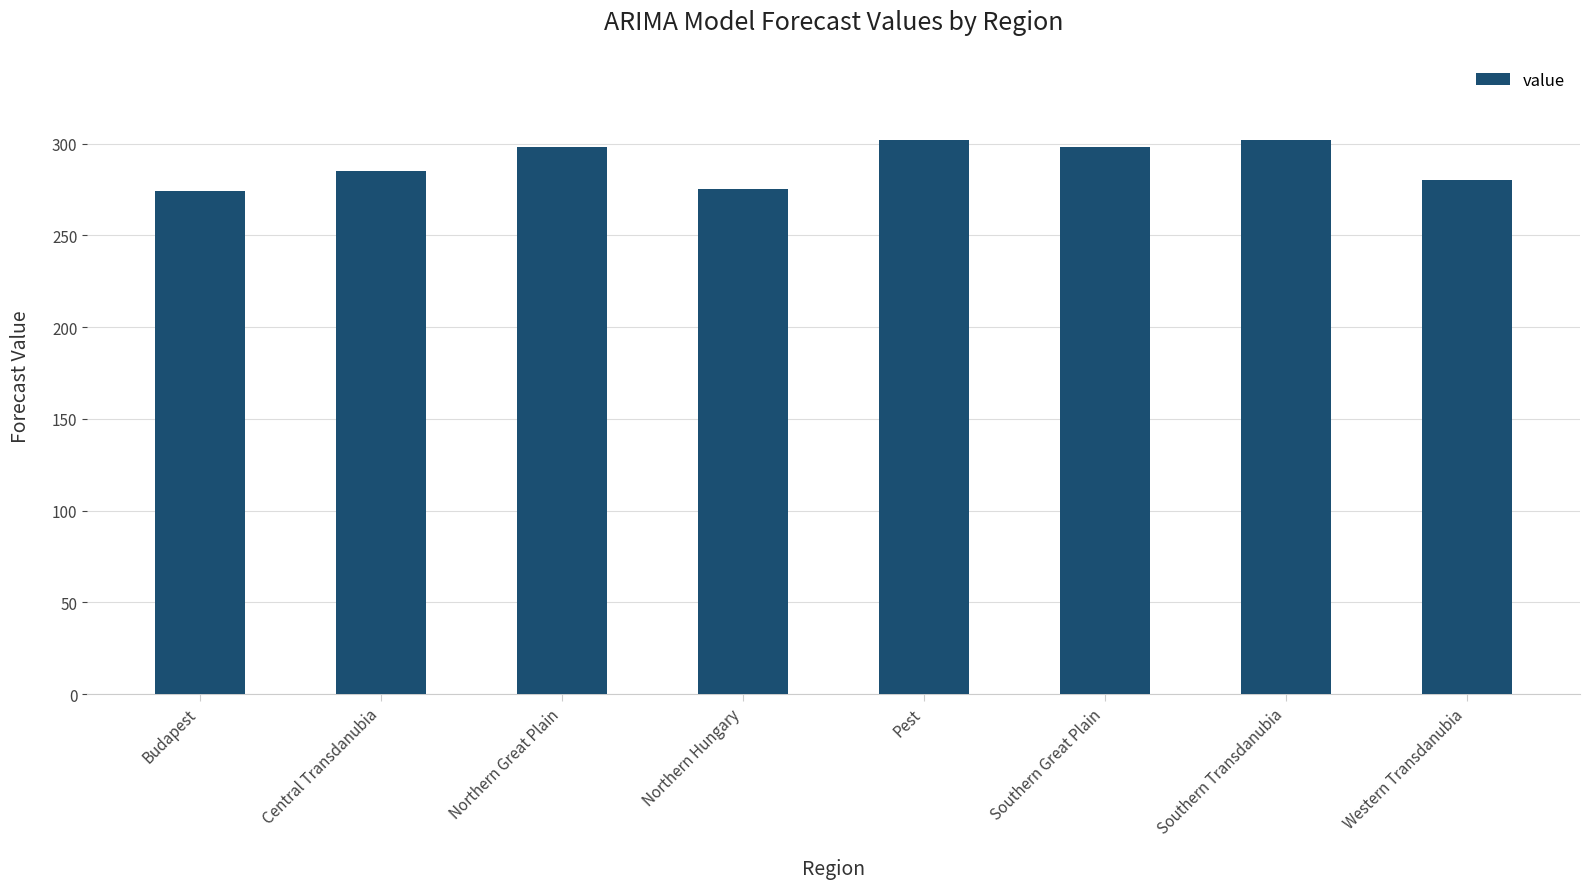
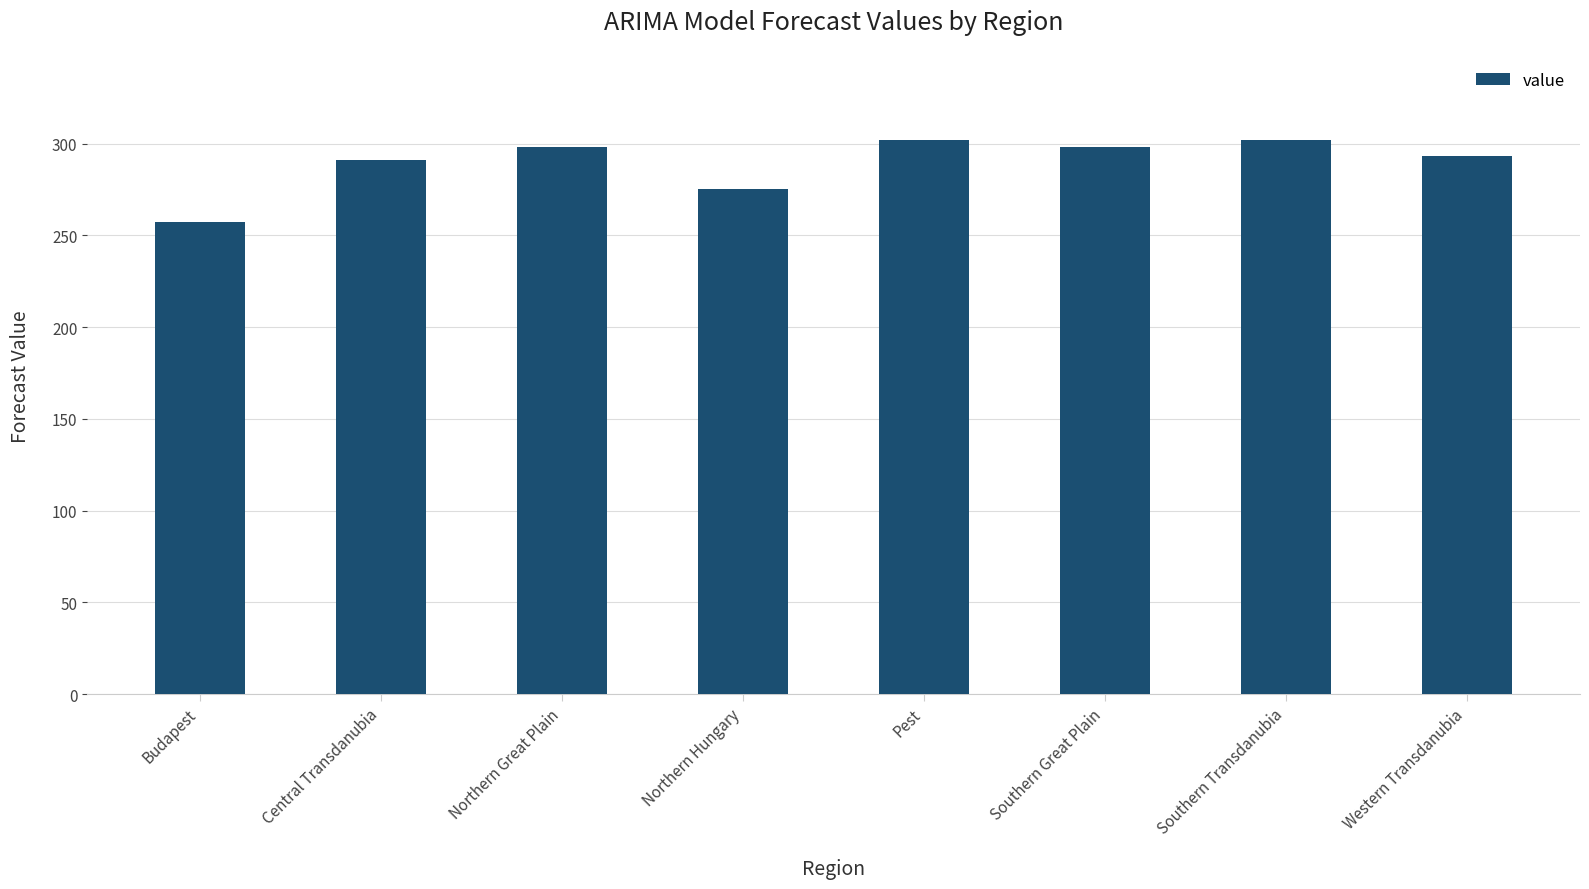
  {
-   "Budapest": 274,
-   "Central Transdanubia": 285,
+   "Budapest": 257,
+   "Central Transdanubia": 291,
    "Northern Great Plain": 298,
    "Northern Hungary": 275,
    "Pest": 302,
    "Southern Great Plain": 298,
    "Southern Transdanubia": 302,
-   "Western Transdanubia": 280
+   "Western Transdanubia": 293
  }
